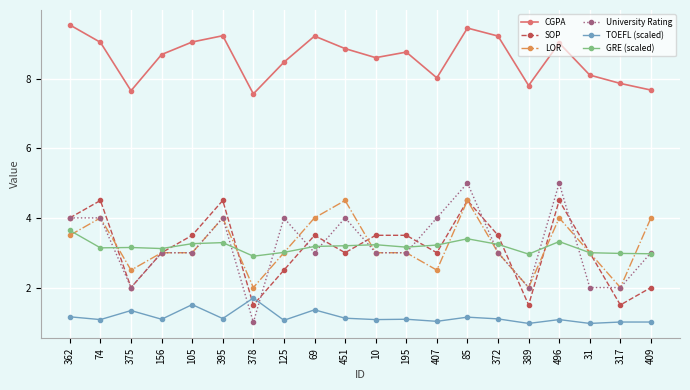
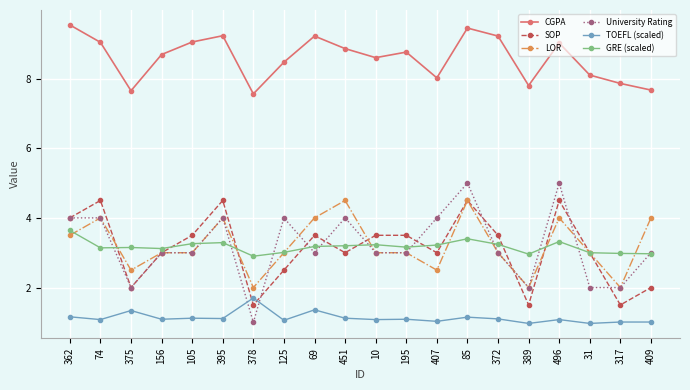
  {
    "TOEFL (scaled)": {
      "362": 1.2,
      "74": 1.1,
      "375": 1.3,
      "156": 1.1,
-     "105": 1.5,
+     "105": 1.1,
      "395": 1.1,
      "378": 1.7,
      "125": 1.1,
      "69": 1.4,
      "451": 1.1,
      "10": 1.1,
      "195": 1.1,
      "407": 1.0,
      "85": 1.2,
      "372": 1.1,
      "389": 1.0,
      "496": 1.1,
      "31": 1.0,
      "317": 1.0,
      "409": 1.0
    },
    "GRE (scaled)": {
      "362": 3.6,
      "74": 3.1,
      "375": 3.2,
      "156": 3.1,
      "105": 3.3,
      "395": 3.3,
      "378": 2.9,
      "69": 3.2,
      "451": 3.2,
      "10": 3.2,
      "195": 3.2,
      "407": 3.2,
      "85": 3.4,
      "372": 3.2,
      "389": 3.0,
      "496": 3.3,
      "317": 3.0
    }
  }
